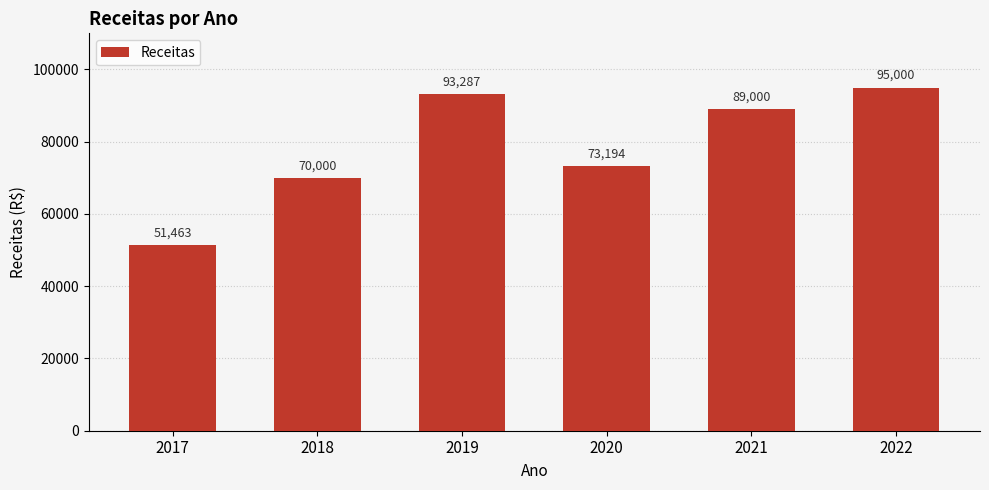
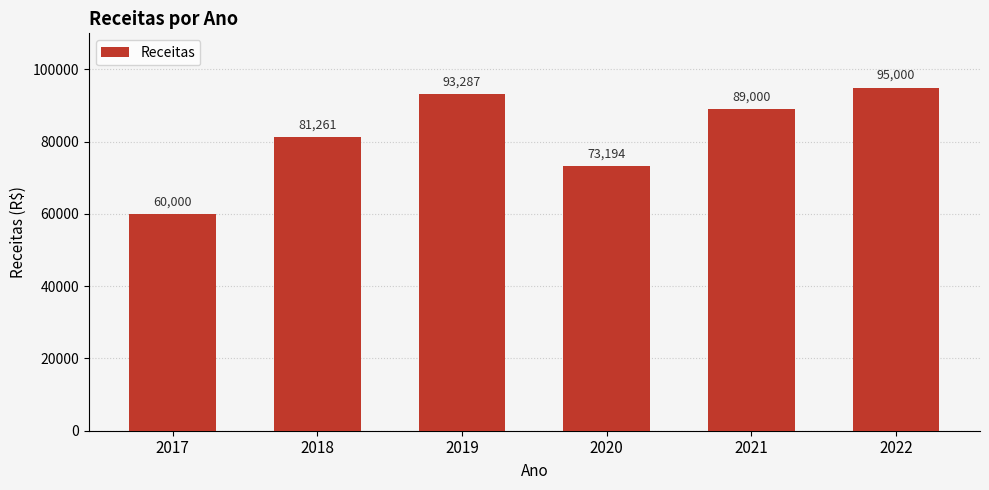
  {
-   "2017": "51,463",
-   "2018": "70,000",
+   "2017": "60,000",
+   "2018": "81,261",
    "2019": "93,287",
    "2020": "73,194",
    "2021": "89,000",
    "2022": "95,000"
  }
